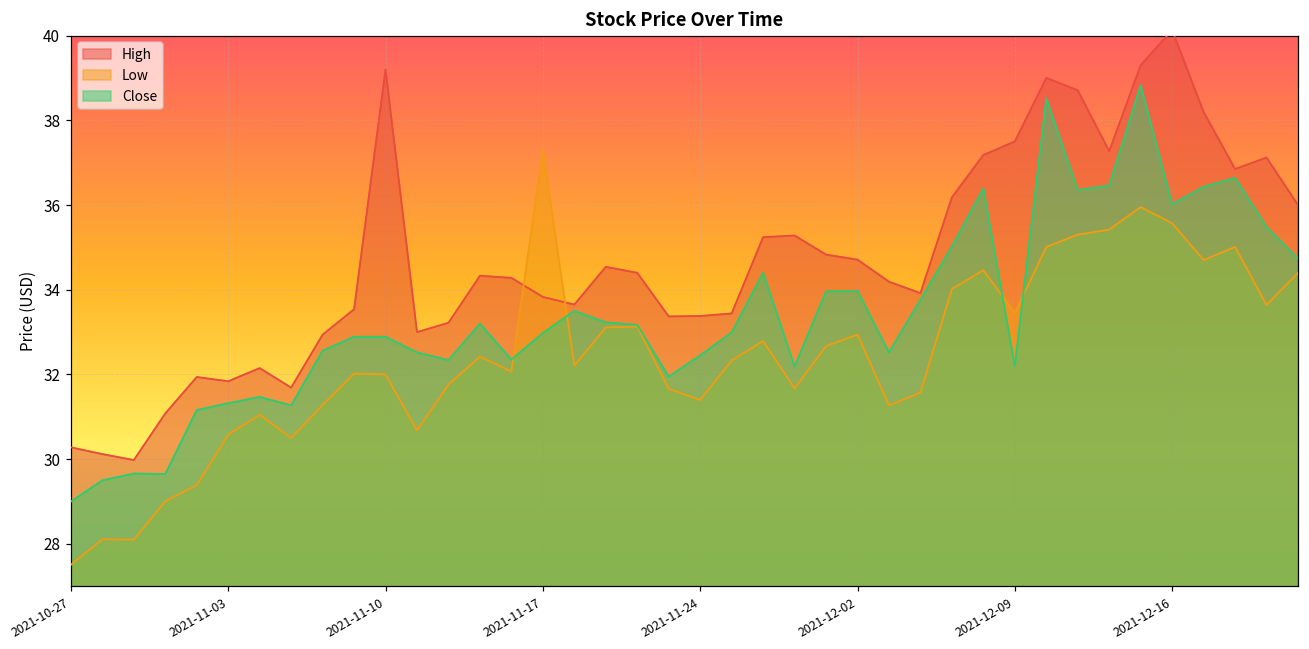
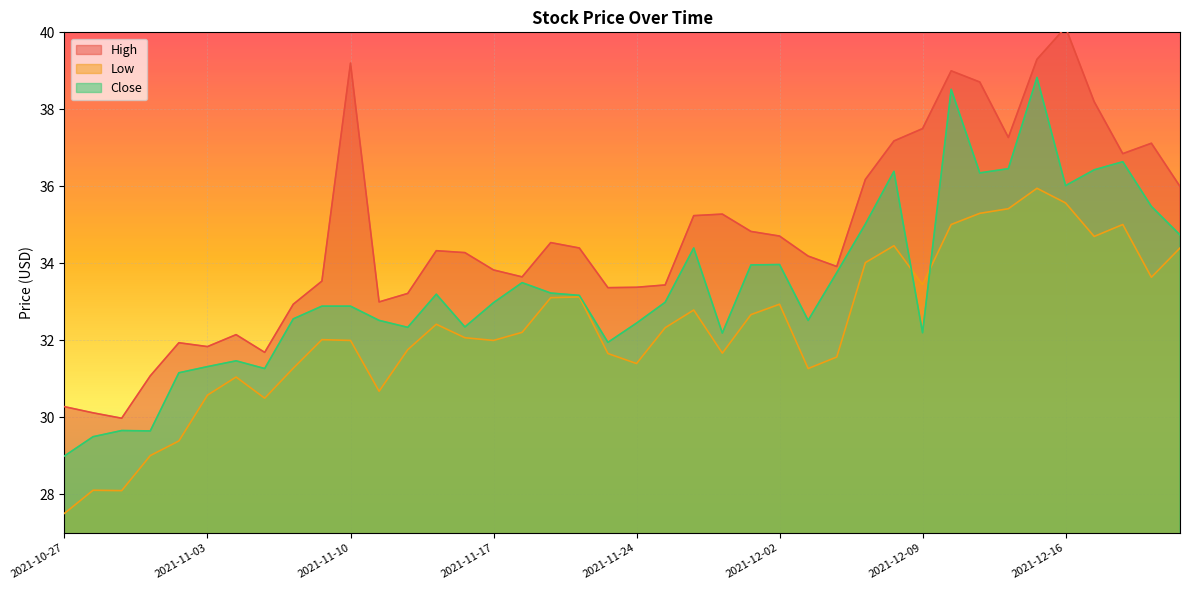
  {
    "High": {
      "2021-10-27": 30.3,
      "2021-11-03": 31.8,
      "2021-11-10": 39.2,
      "2021-11-17": 33.8,
      "2021-11-24": 33.4,
      "2021-12-02": 34.7,
      "2021-12-09": 37.5
    },
    "Low": {
      "2021-10-27": 27.5,
      "2021-11-03": 30.6,
      "2021-11-10": 32.0,
-     "2021-11-17": 37.3,
+     "2021-11-17": 32.0,
      "2021-11-24": 31.4,
      "2021-12-02": 32.9,
      "2021-12-09": 33.5,
      "2021-12-16": 35.6
    },
    "Close": {
      "2021-10-27": 29.0,
      "2021-11-03": 31.3,
      "2021-11-10": 32.9,
      "2021-11-17": 33.0,
      "2021-11-24": 32.5,
      "2021-12-02": 34.0,
      "2021-12-09": 32.2,
      "2021-12-16": 36.0
    }
  }
